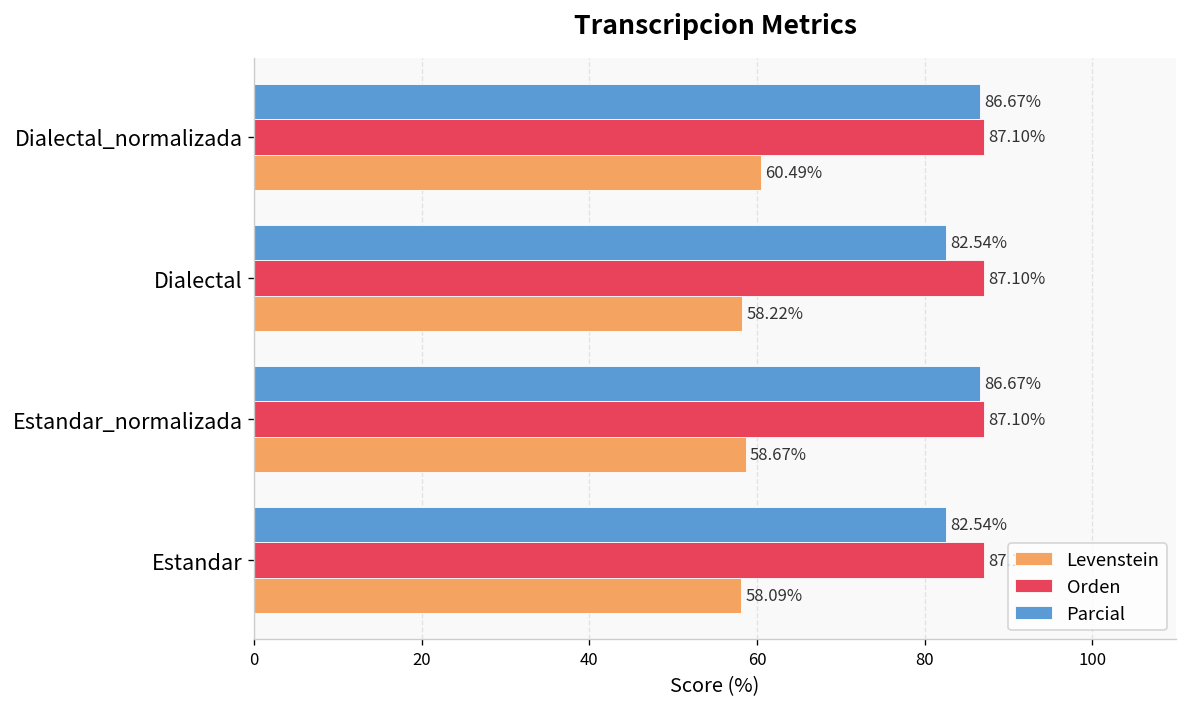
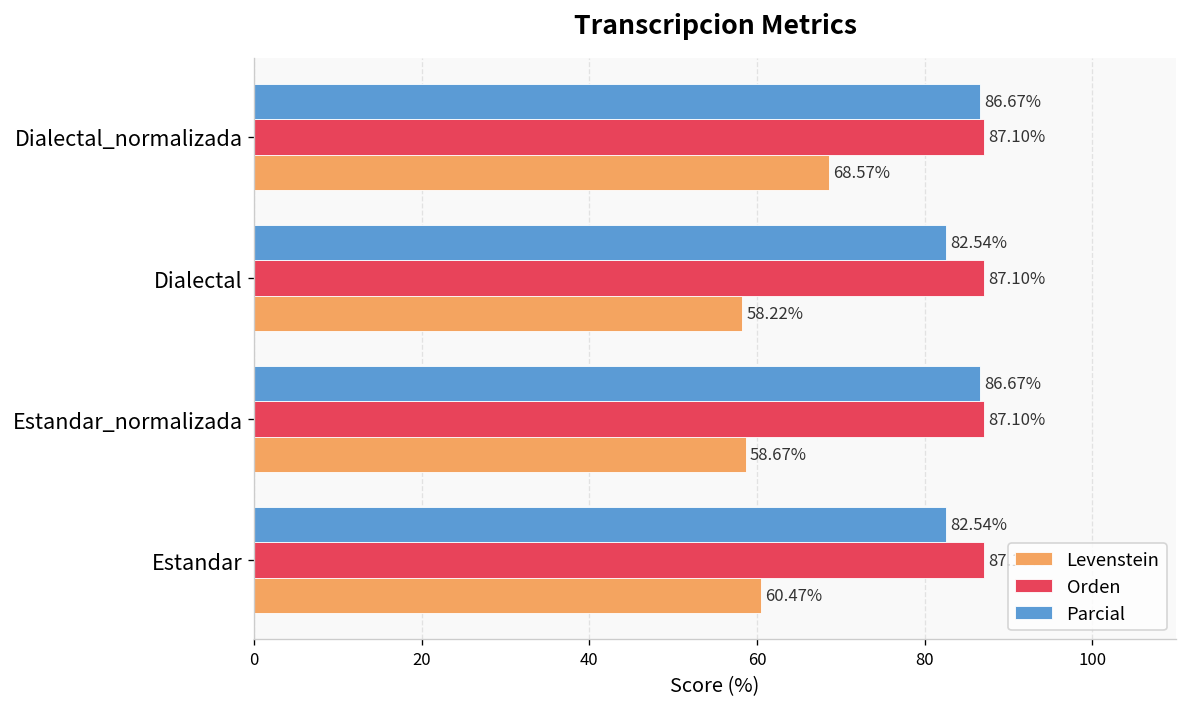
  {
    "Levenstein": {
-     "Dialectal_normalizada": "60.49%",
+     "Dialectal_normalizada": "68.57%",
      "Dialectal": "58.22%",
      "Estandar_normalizada": "58.67%",
-     "Estandar": "58.09%"
+     "Estandar": "60.47%"
    },
    "Orden": {
      "Dialectal_normalizada": "87.10%",
      "Dialectal": "87.10%",
      "Estandar_normalizada": "87.10%"
    },
    "Parcial": {
      "Dialectal_normalizada": "86.67%",
      "Dialectal": "82.54%",
      "Estandar_normalizada": "86.67%",
      "Estandar": "82.54%"
    }
  }
